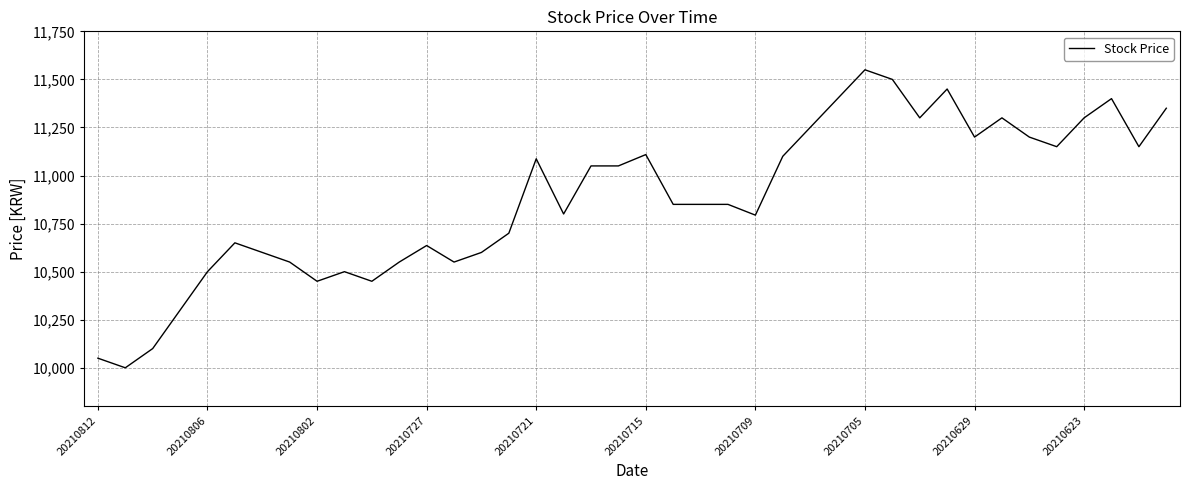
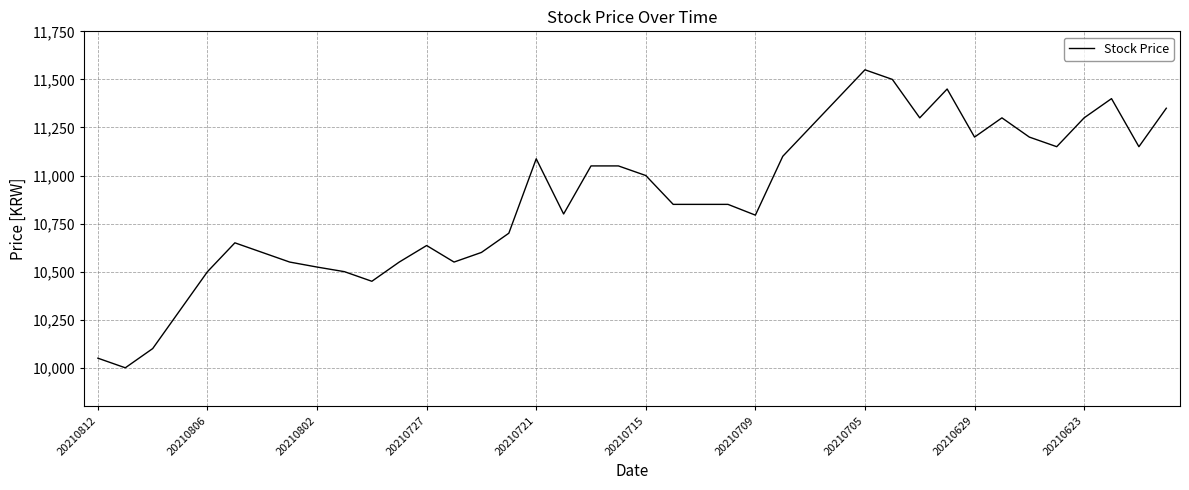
  {
    "20210812": "10,050",
    "20210806": "10,500",
-   "20210802": "10,450",
+   "20210802": "10,520",
    "20210727": "10,640",
    "20210721": "11,090",
-   "20210715": "11,110",
+   "20210715": "11,000",
    "20210709": "10,790",
    "20210705": "11,550",
    "20210629": "11,200",
    "20210623": "11,300"
  }
